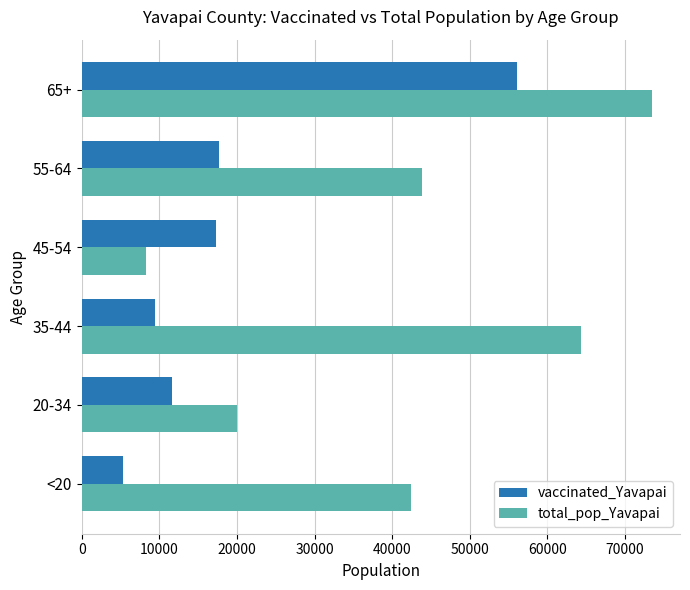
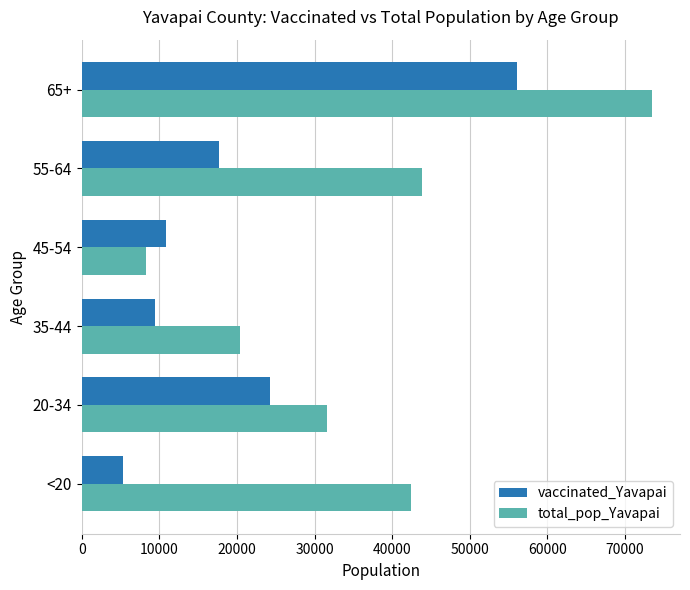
  {
    "vaccinated_Yavapai": {
      "65+": 56000,
      "55-64": 18000,
-     "45-54": 17000,
+     "45-54": 11000,
      "35-44": 9000,
-     "20-34": 12000,
+     "20-34": 24000,
      "<20": 5000
    },
    "total_pop_Yavapai": {
      "65+": 73000,
      "55-64": 44000,
      "45-54": 8000,
-     "35-44": 64000,
-     "20-34": 20000,
+     "35-44": 20000,
+     "20-34": 32000,
      "<20": 42000
    }
  }
